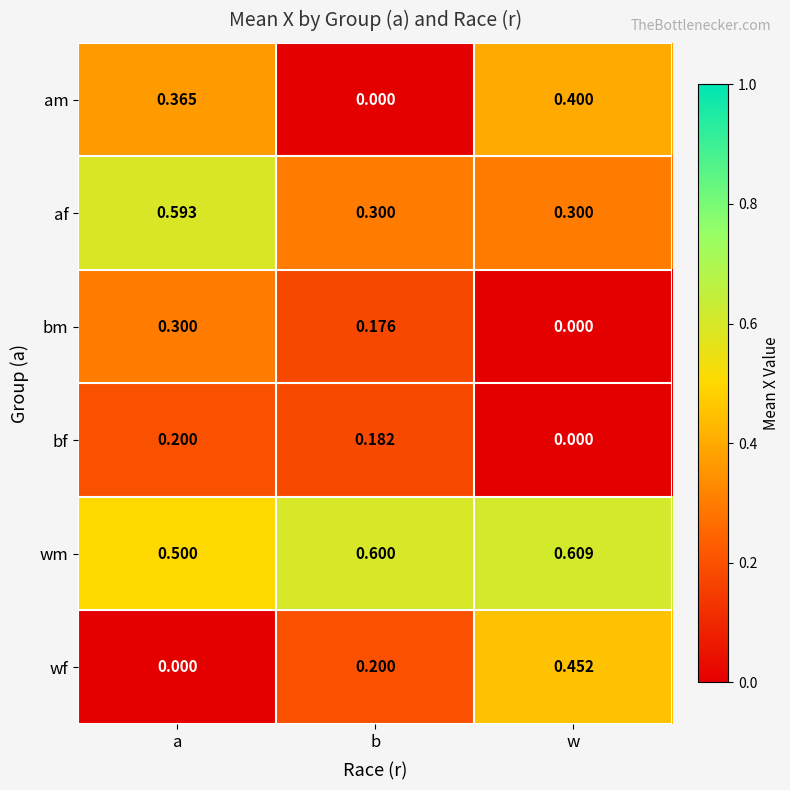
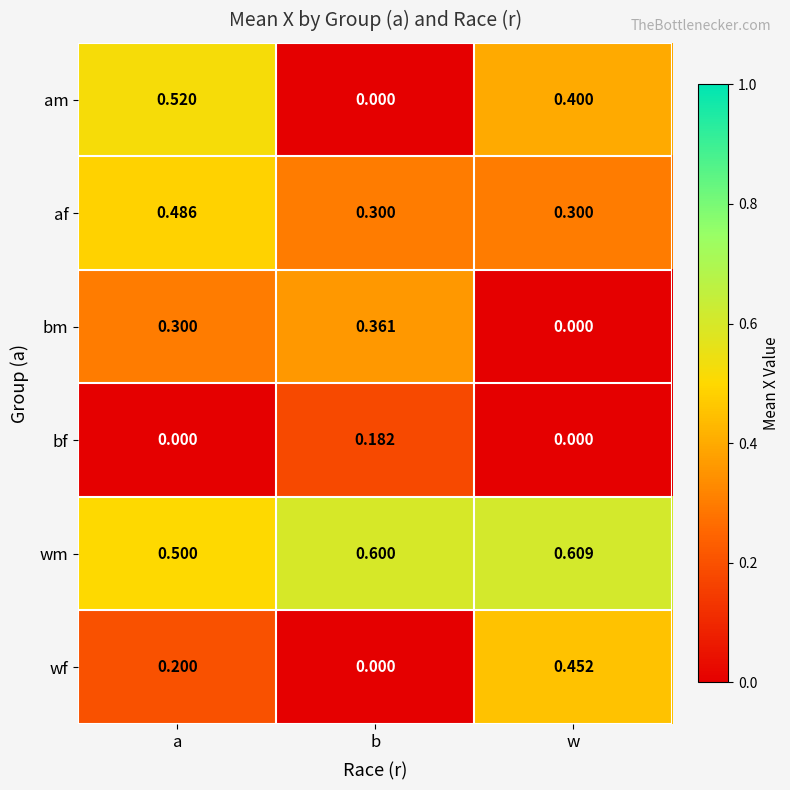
  {
    "am": {
-     "a": 0.365,
+     "a": 0.520,
      "b": 0.000,
      "w": 0.400
    },
    "af": {
-     "a": 0.593,
+     "a": 0.486,
      "b": 0.300,
      "w": 0.300
    },
    "bm": {
      "a": 0.300,
-     "b": 0.176,
+     "b": 0.361,
      "w": 0.000
    },
    "bf": {
-     "a": 0.200,
+     "a": 0.000,
      "b": 0.182,
      "w": 0.000
    },
    "wm": {
      "a": 0.500,
      "b": 0.600,
      "w": 0.609
    },
    "wf": {
-     "a": 0.000,
-     "b": 0.200,
+     "a": 0.200,
+     "b": 0.000,
      "w": 0.452
    }
  }
